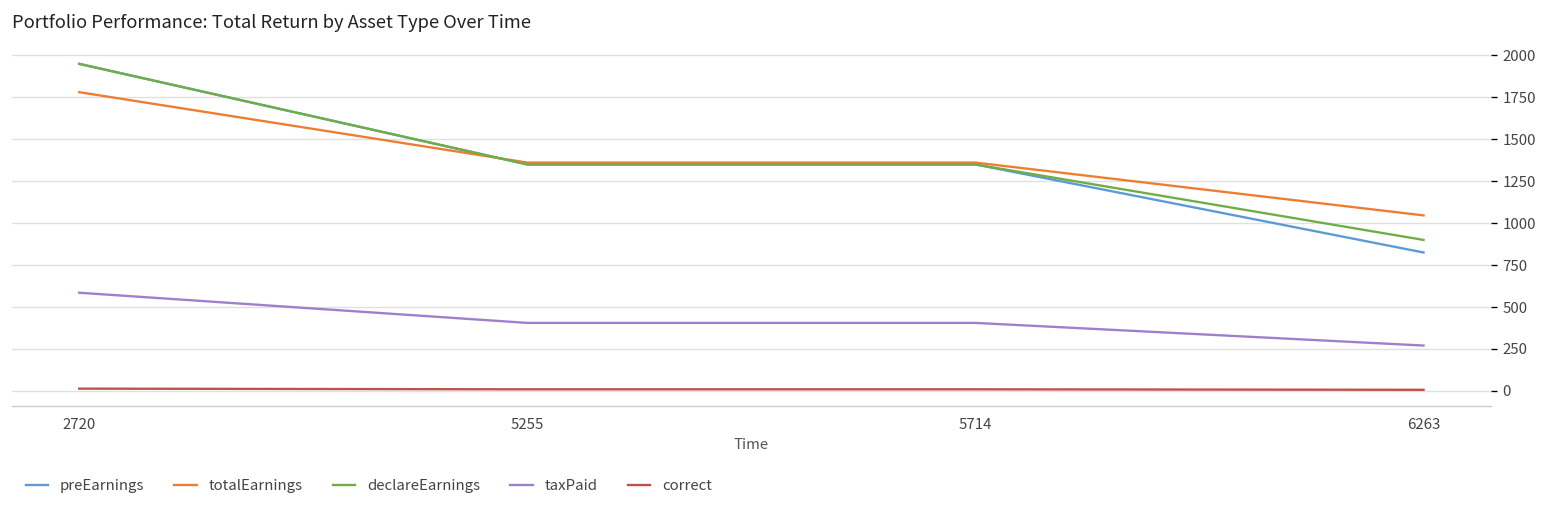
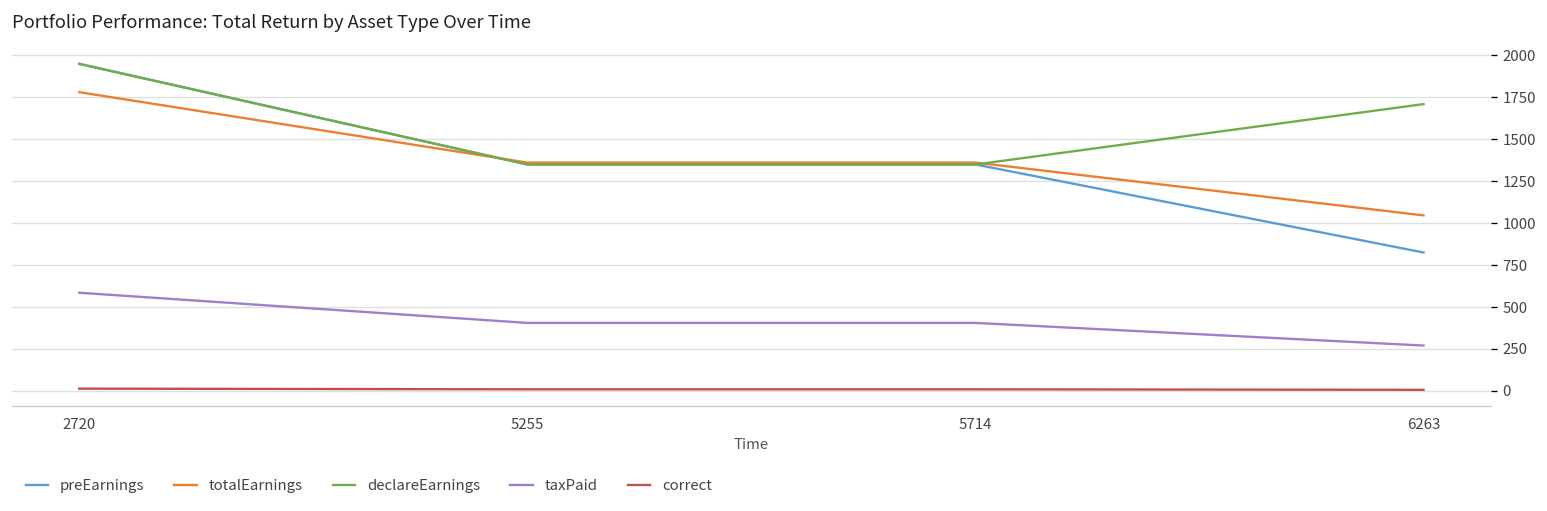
  {
    "preEarnings": {
      "6263": 830
    },
    "totalEarnings": {
      "2720": 1780,
      "6263": 1050
    },
    "declareEarnings": {
-     "6263": 900
+     "6263": 1710
    },
    "taxPaid": {
      "2720": 590,
      "5255": 410,
      "5714": 410,
      "6263": 270
    },
    "correct": {
      "2720": 10,
      "5255": 10,
      "5714": 10,
      "6263": 10
    }
  }
